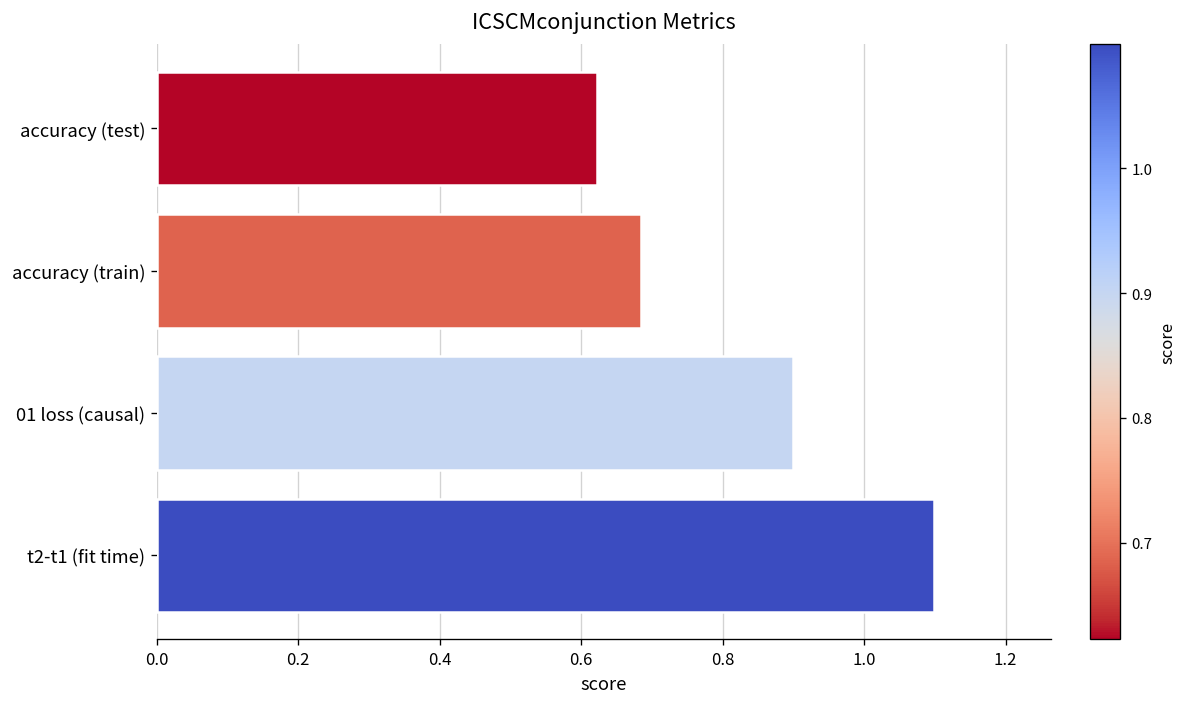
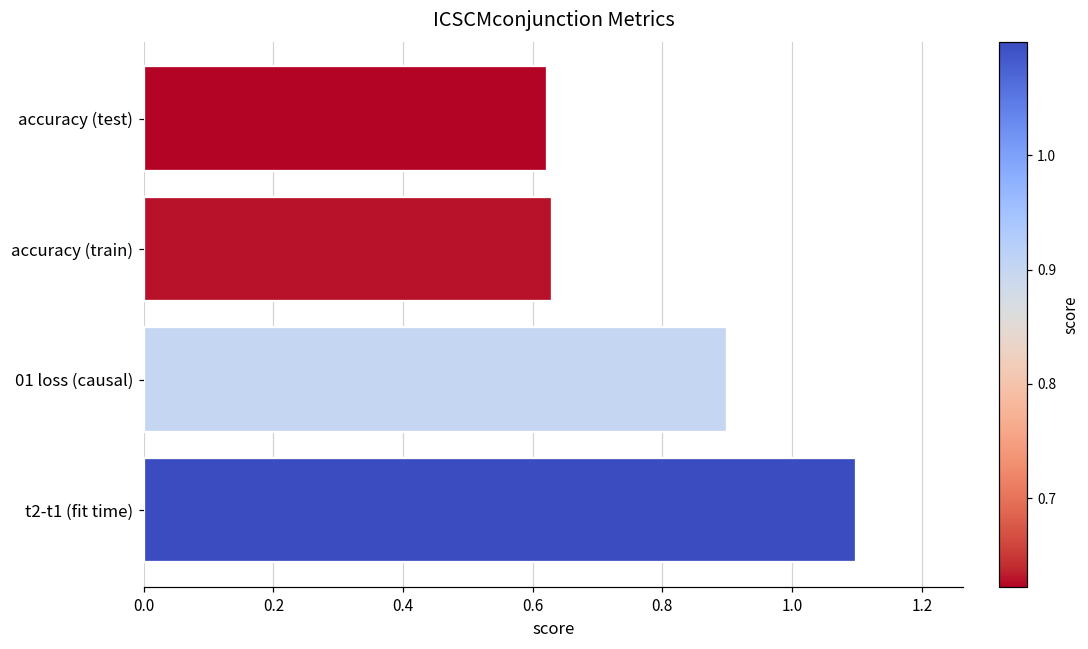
  {
    "accuracy (test)": 0.62,
-   "accuracy (train)": 0.68,
+   "accuracy (train)": 0.63,
    "01 loss (causal)": 0.90,
    "t2-t1 (fit time)": 1.10
  }
